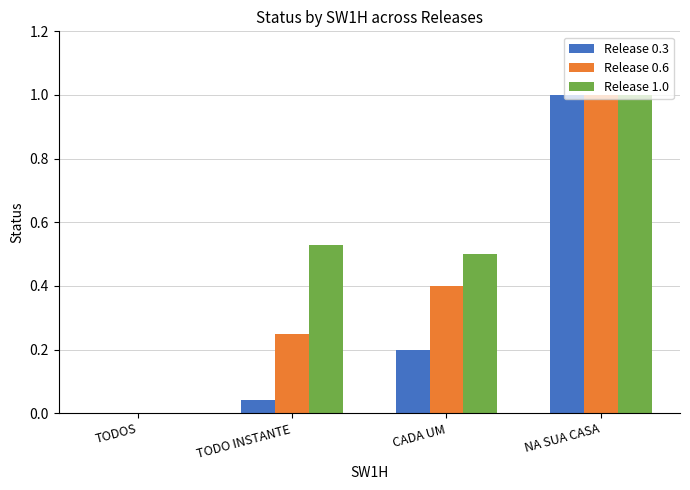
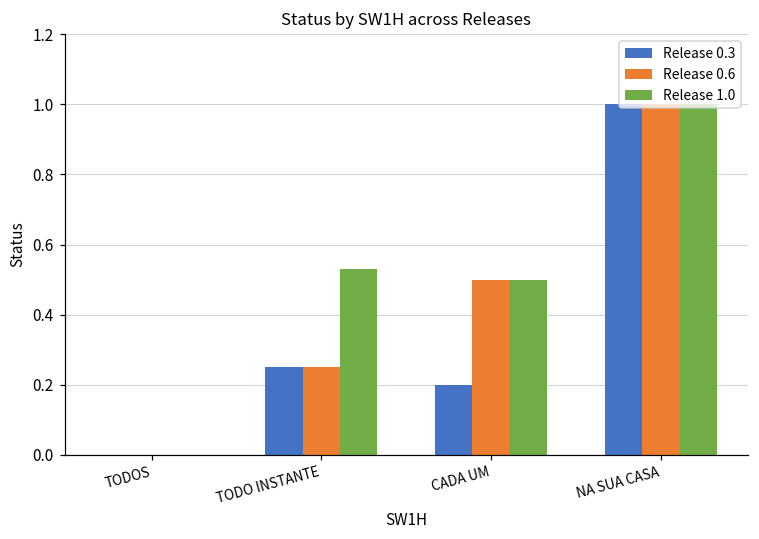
  {
    "Release 0.3": {
      "TODOS": 0.00,
-     "TODO INSTANTE": 0.04,
+     "TODO INSTANTE": 0.25,
      "CADA UM": 0.20
    },
    "Release 0.6": {
      "TODOS": 0.0,
      "TODO INSTANTE": 0.25,
-     "CADA UM": 0.4
+     "CADA UM": 0.5
    },
    "Release 1.0": {
      "TODOS": 0.00,
      "TODO INSTANTE": 0.53,
      "CADA UM": 0.50
    }
  }
